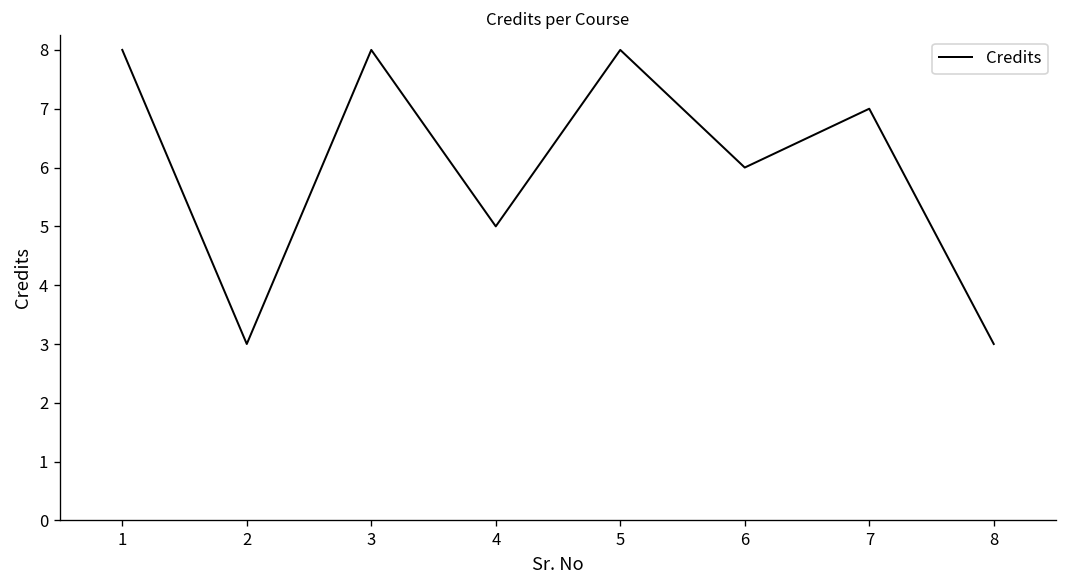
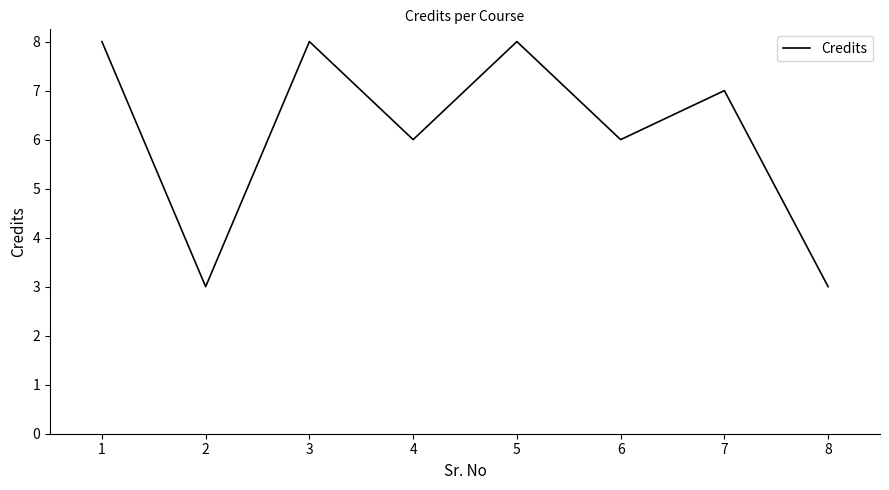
  {
    "1": 8,
    "2": 3,
    "3": 8,
-   "4": 5,
+   "4": 6,
    "5": 8,
    "6": 6,
    "7": 7,
    "8": 3
  }
